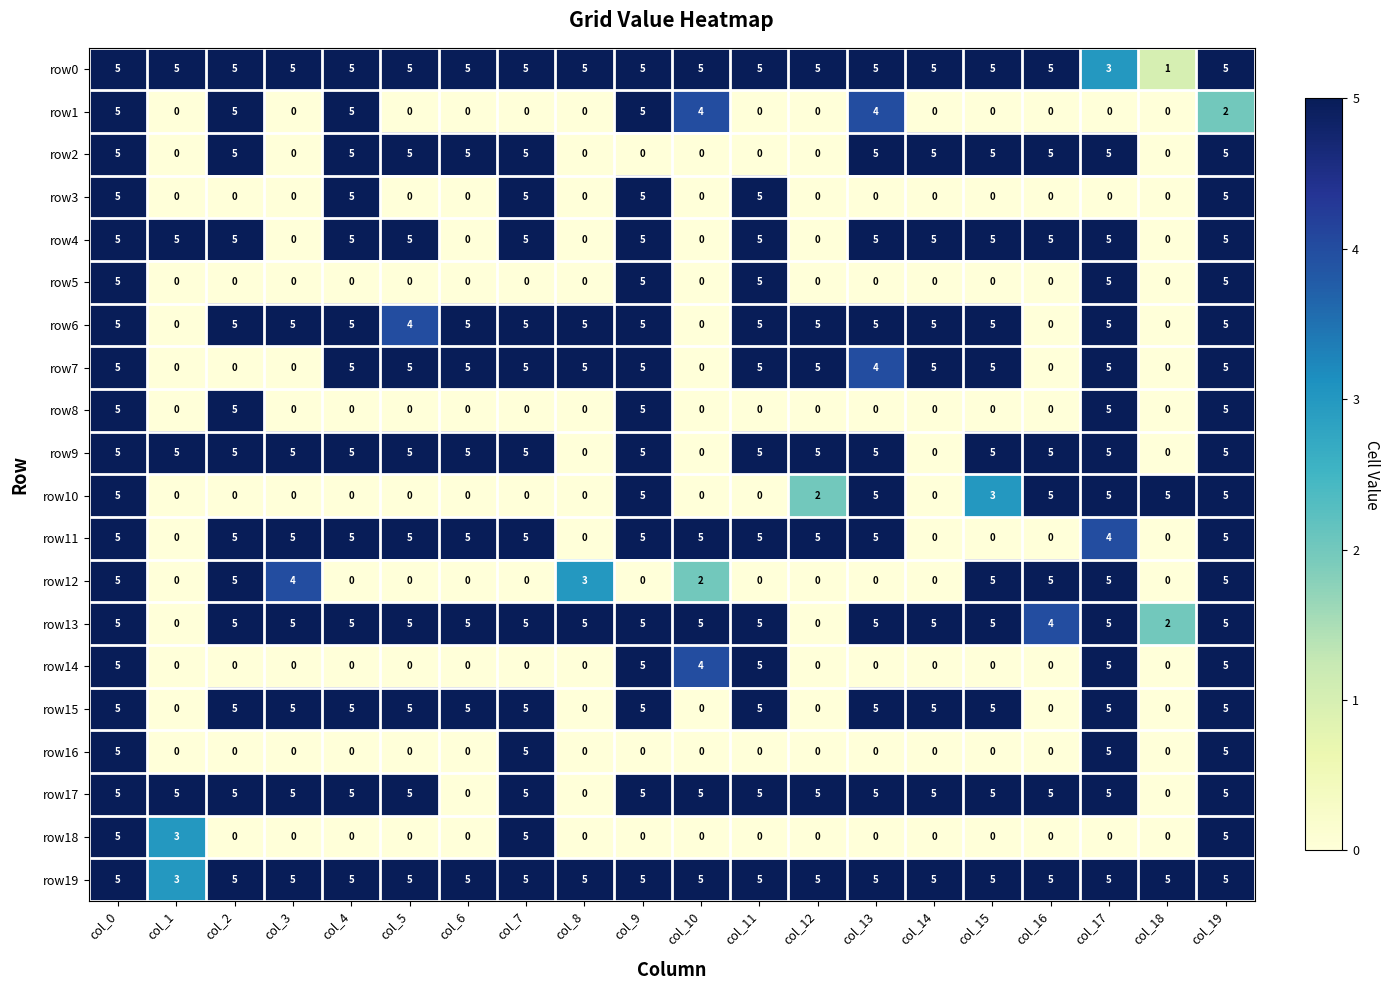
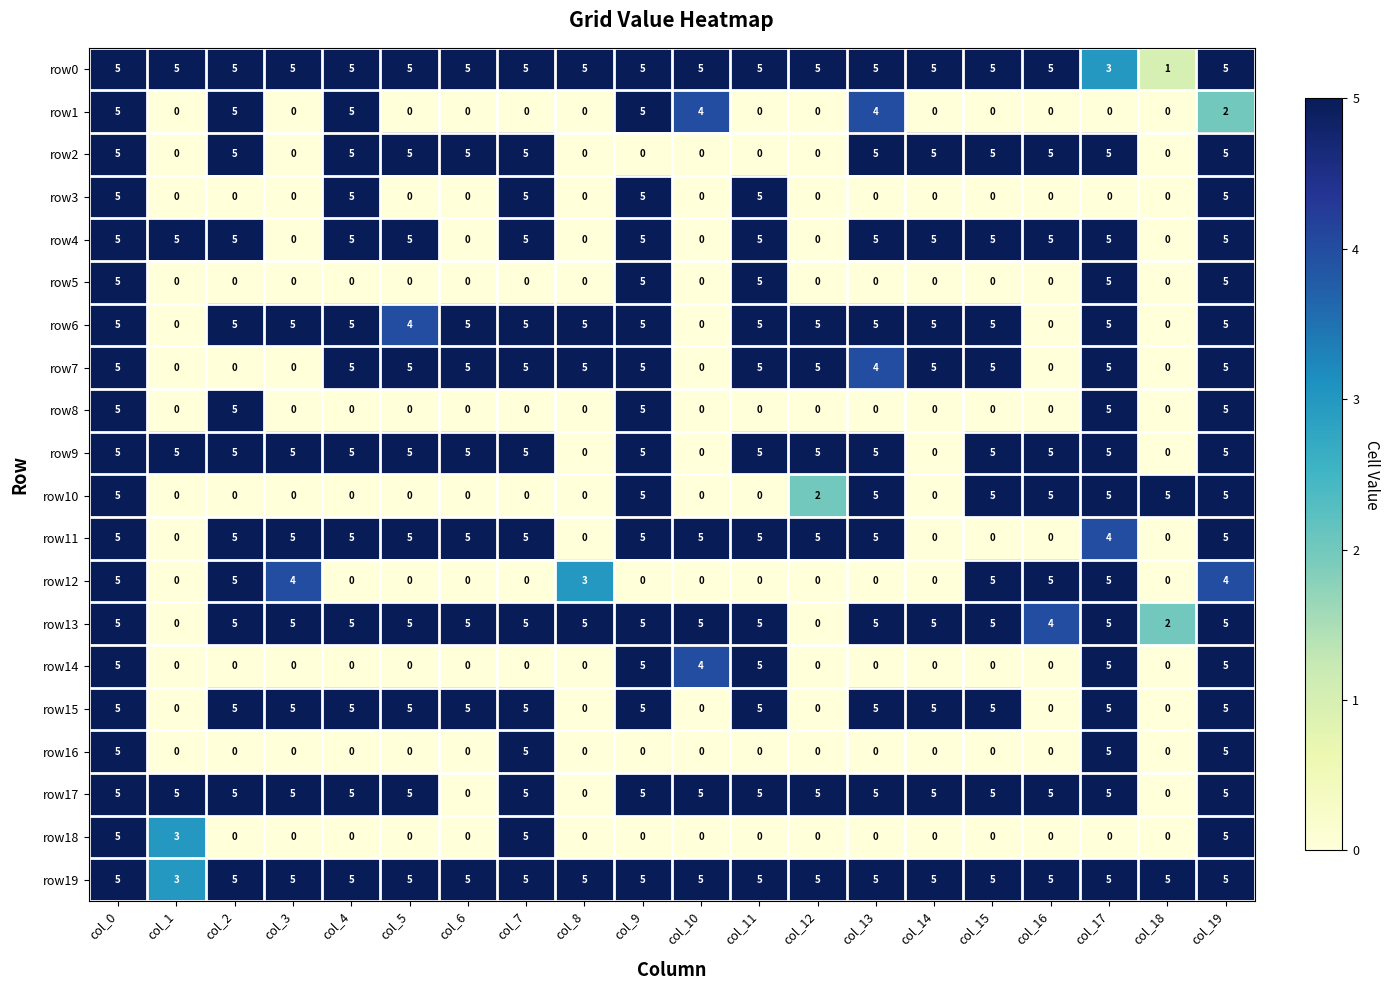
  {
    "row10": {
      "col_0": 5,
      "col_1": 0,
      "col_2": 0,
      "col_3": 0,
      "col_4": 0,
      "col_5": 0,
      "col_6": 0,
      "col_7": 0,
      "col_8": 0,
      "col_9": 5,
      "col_10": 0,
      "col_11": 0,
      "col_12": 2,
      "col_13": 5,
      "col_14": 0,
-     "col_15": 3,
+     "col_15": 5,
      "col_16": 5,
      "col_17": 5,
      "col_18": 5,
      "col_19": 5
    },
    "row12": {
      "col_0": 5,
      "col_1": 0,
      "col_2": 5,
      "col_3": 4,
      "col_4": 0,
      "col_5": 0,
      "col_6": 0,
      "col_7": 0,
      "col_8": 3,
      "col_9": 0,
-     "col_10": 2,
+     "col_10": 0,
      "col_11": 0,
      "col_12": 0,
      "col_13": 0,
      "col_14": 0,
      "col_15": 5,
      "col_16": 5,
      "col_17": 5,
      "col_18": 0,
-     "col_19": 5
+     "col_19": 4
    }
  }
